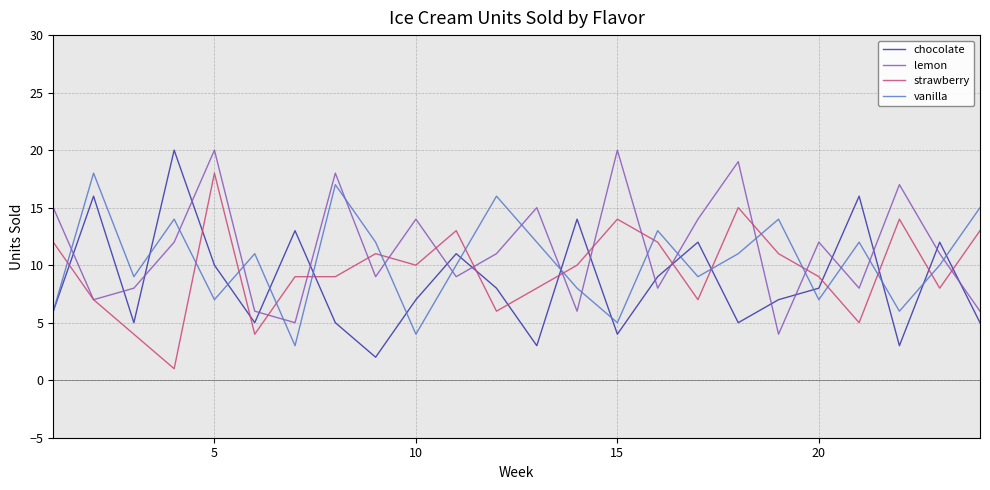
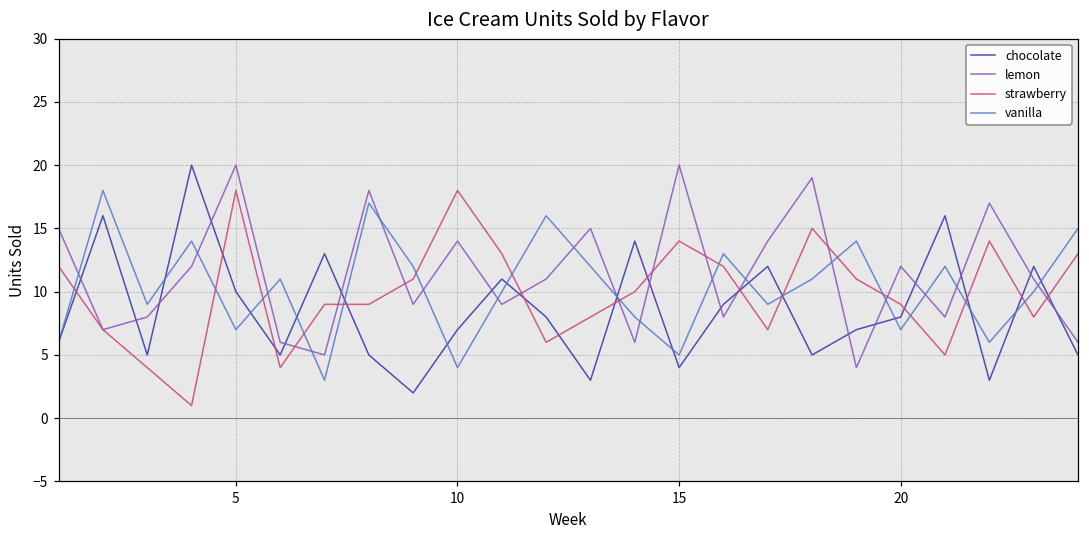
  {
    "chocolate": {
      "5": 10,
      "10": 7,
      "15": 4,
      "20": 8
    },
    "lemon": {
      "5": 20,
      "10": 14,
      "15": 20,
      "20": 12
    },
    "strawberry": {
      "5": 18,
-     "10": 10,
+     "10": 18,
      "15": 14,
      "20": 9
    },
    "vanilla": {
      "5": 7,
      "10": 4,
      "15": 5,
      "20": 7
    }
  }
